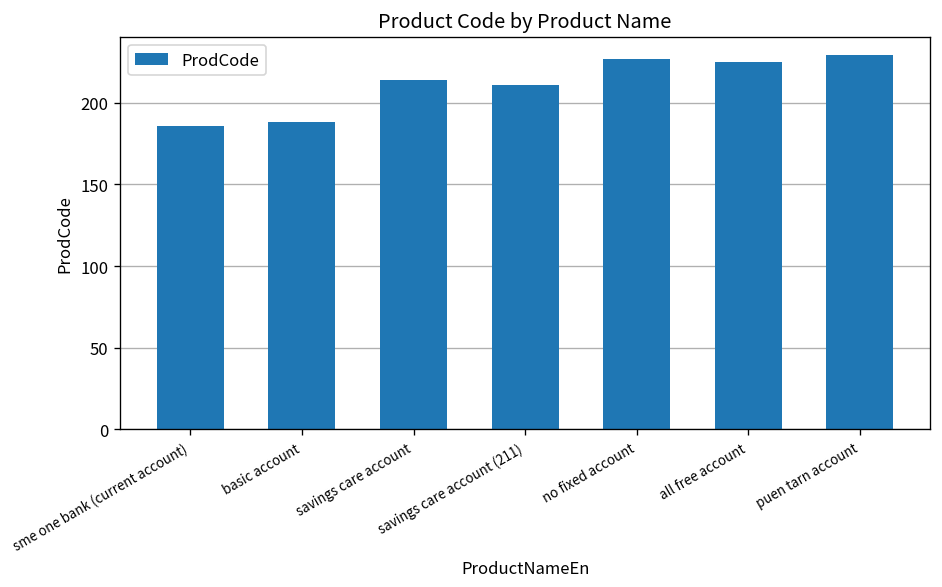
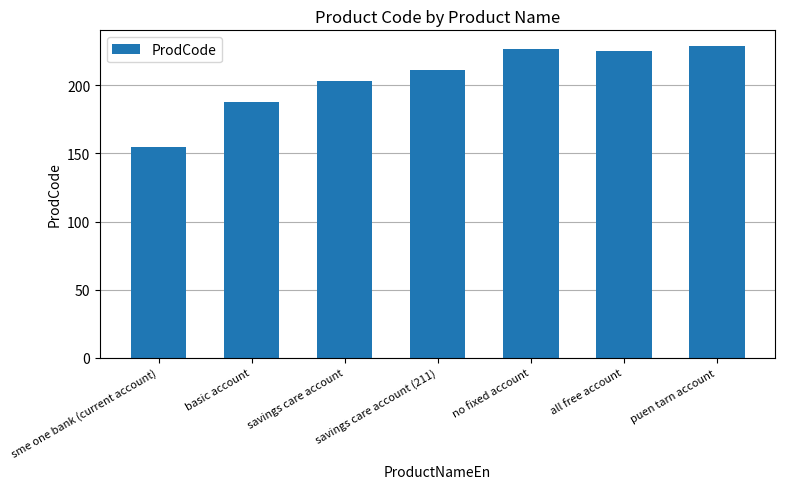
  {
-   "sme one bank (current account)": 186,
+   "sme one bank (current account)": 155,
    "basic account": 188,
-   "savings care account": 214,
+   "savings care account": 203,
    "savings care account (211)": 211,
    "no fixed account": 227,
    "all free account": 225,
    "puen tarn account": 229
  }
